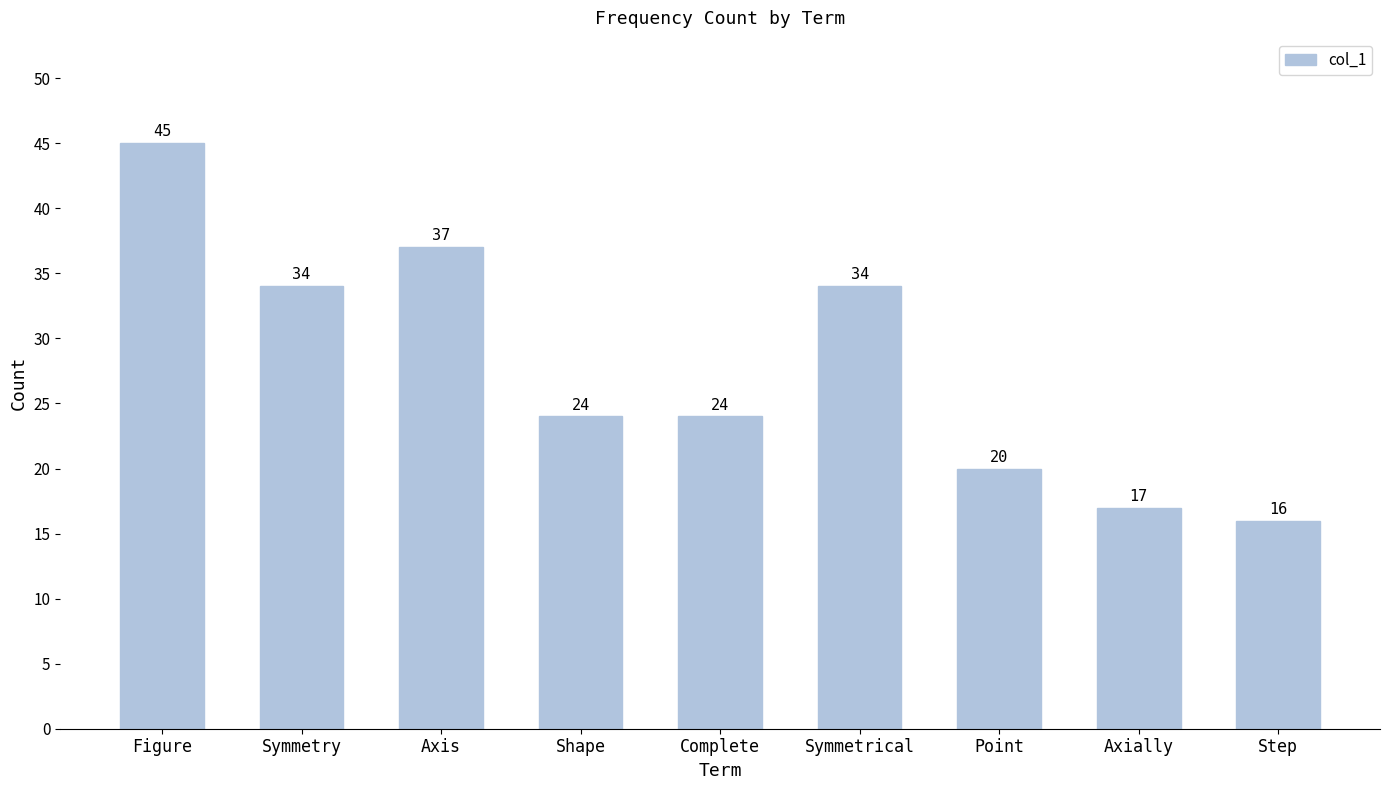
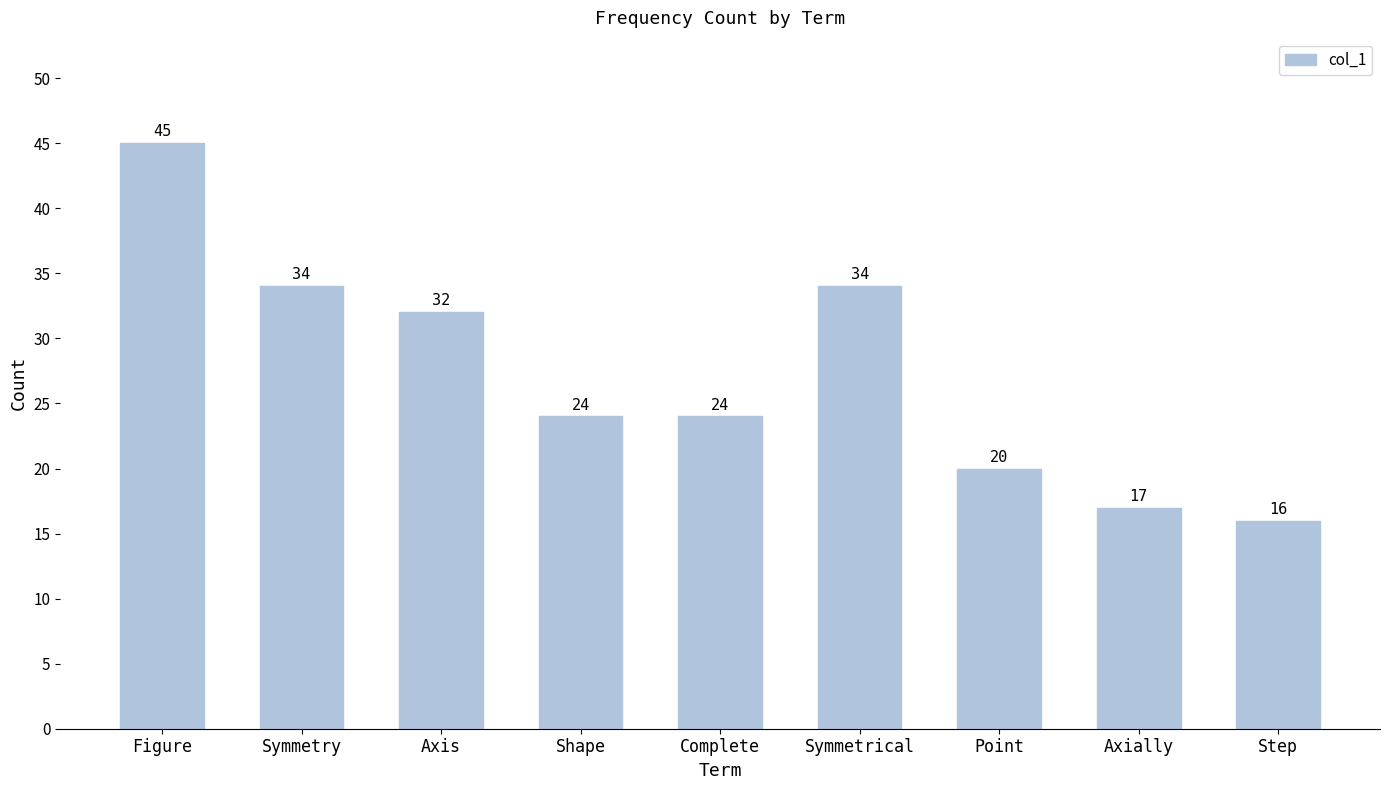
  {
    "Figure": 45,
    "Symmetry": 34,
-   "Axis": 37,
+   "Axis": 32,
    "Shape": 24,
    "Complete": 24,
    "Symmetrical": 34,
    "Point": 20,
    "Axially": 17,
    "Step": 16
  }
